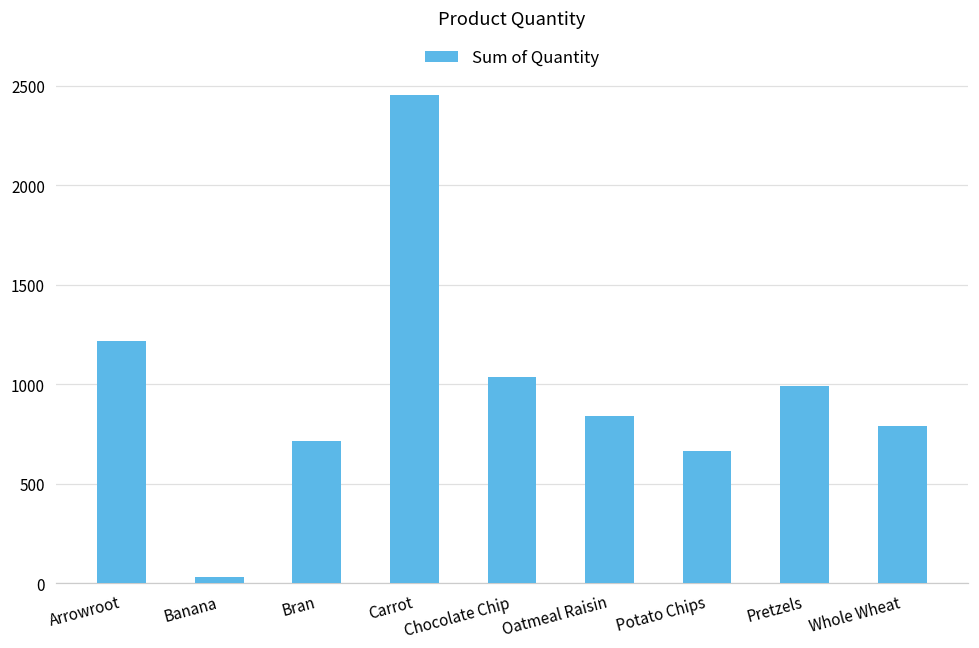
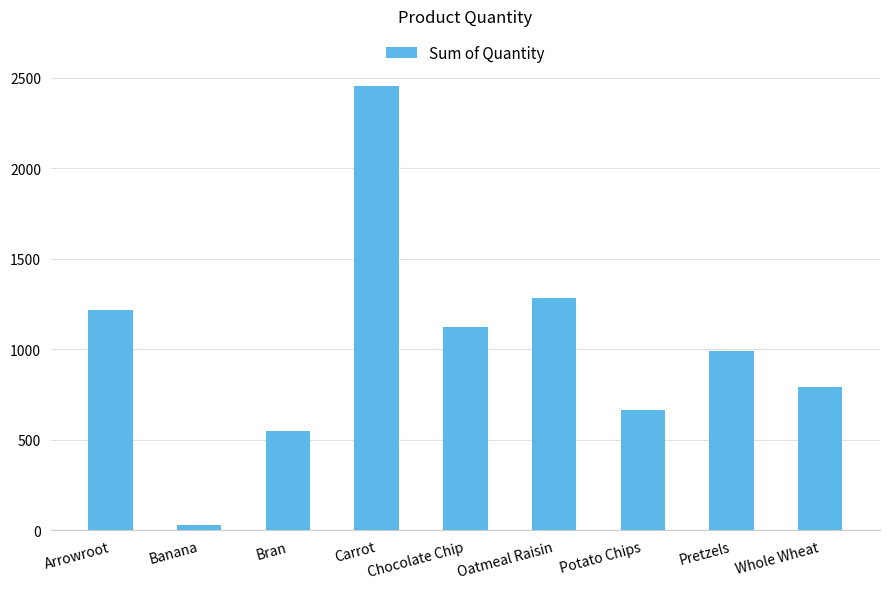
  {
    "Arrowroot": 1220,
    "Banana": 30,
-   "Bran": 710,
+   "Bran": 550,
    "Carrot": 2460,
-   "Chocolate Chip": 1040,
-   "Oatmeal Raisin": 840,
+   "Chocolate Chip": 1120,
+   "Oatmeal Raisin": 1280,
    "Potato Chips": 660,
    "Pretzels": 990,
    "Whole Wheat": 790
  }
